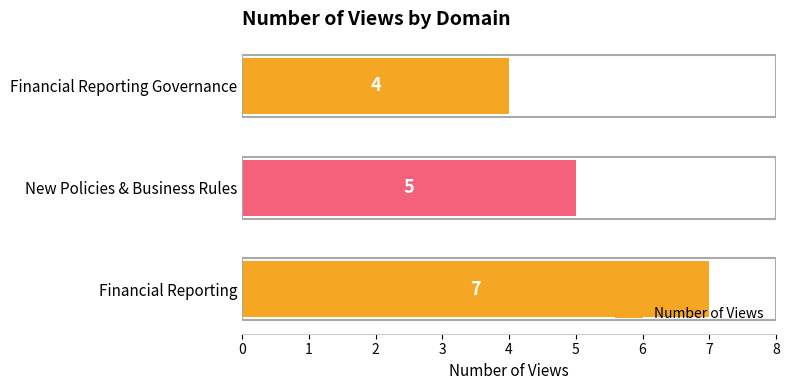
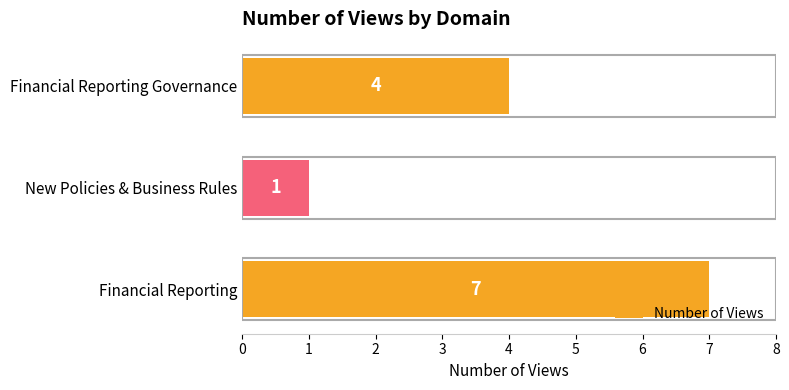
  {
    "Financial Reporting Governance": 4,
-   "New Policies & Business Rules": 5,
+   "New Policies & Business Rules": 1,
    "Financial Reporting": 7
  }
